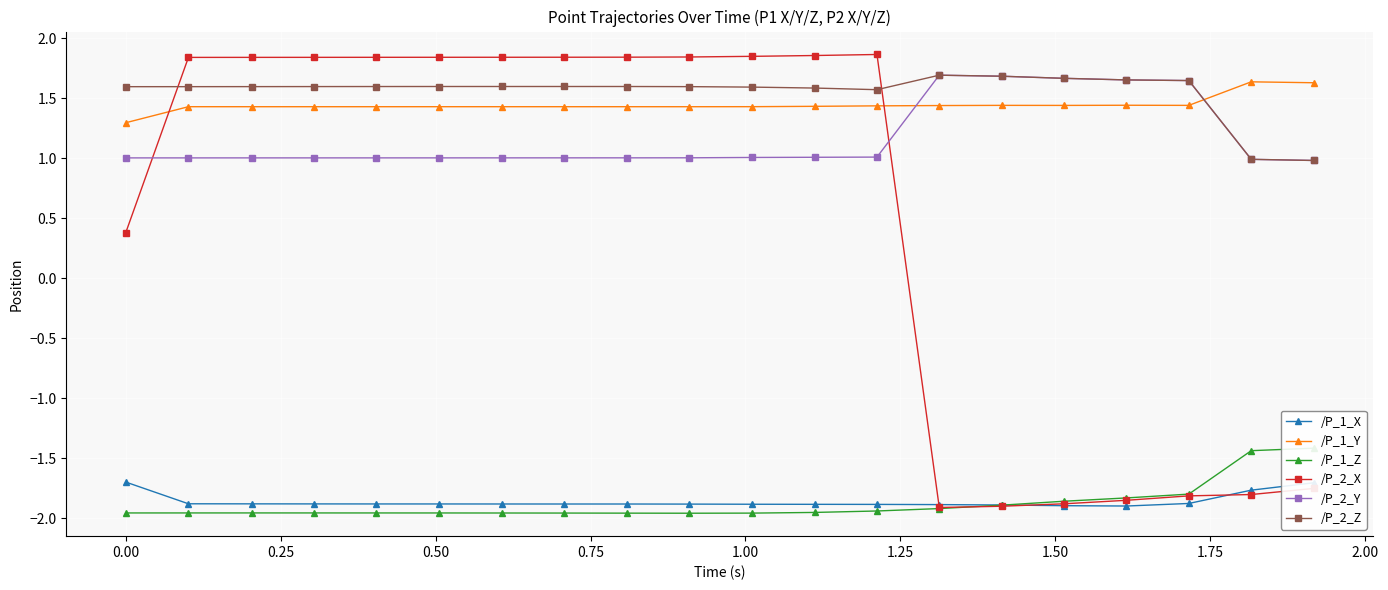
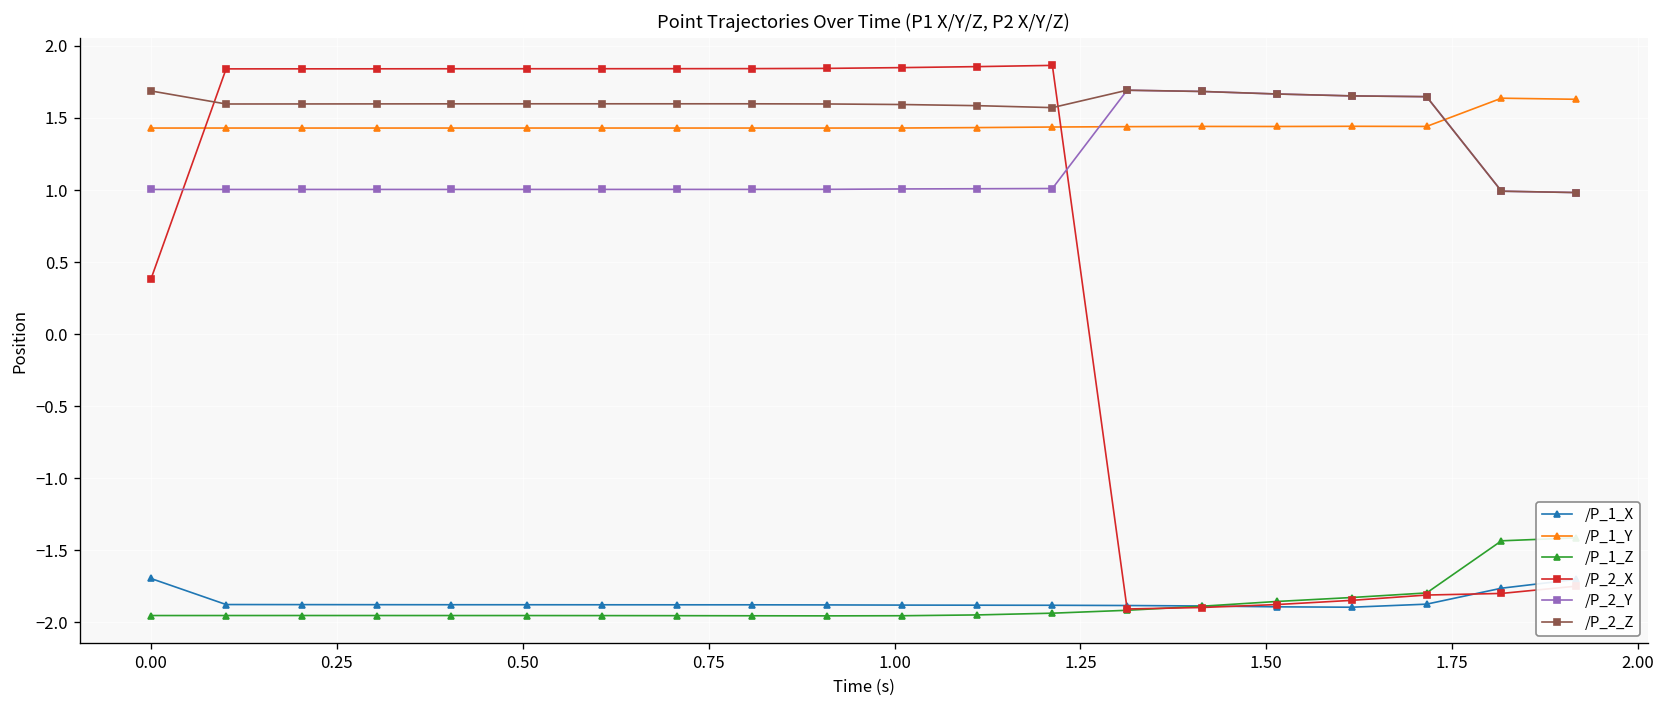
  {
    "/P_1_X": {
      "0.00": -1.70
    },
    "/P_1_Y": {
-     "0.00": 1.30
+     "0.00": 1.43
    },
    "/P_1_Z": {
      "0.00": -1.95
    },
    "/P_2_X": {
      "0.00": 0.38
    },
    "/P_2_Y": {
      "0.00": 1.00
    },
    "/P_2_Z": {
-     "0.00": 1.60
+     "0.00": 1.69
    }
  }
